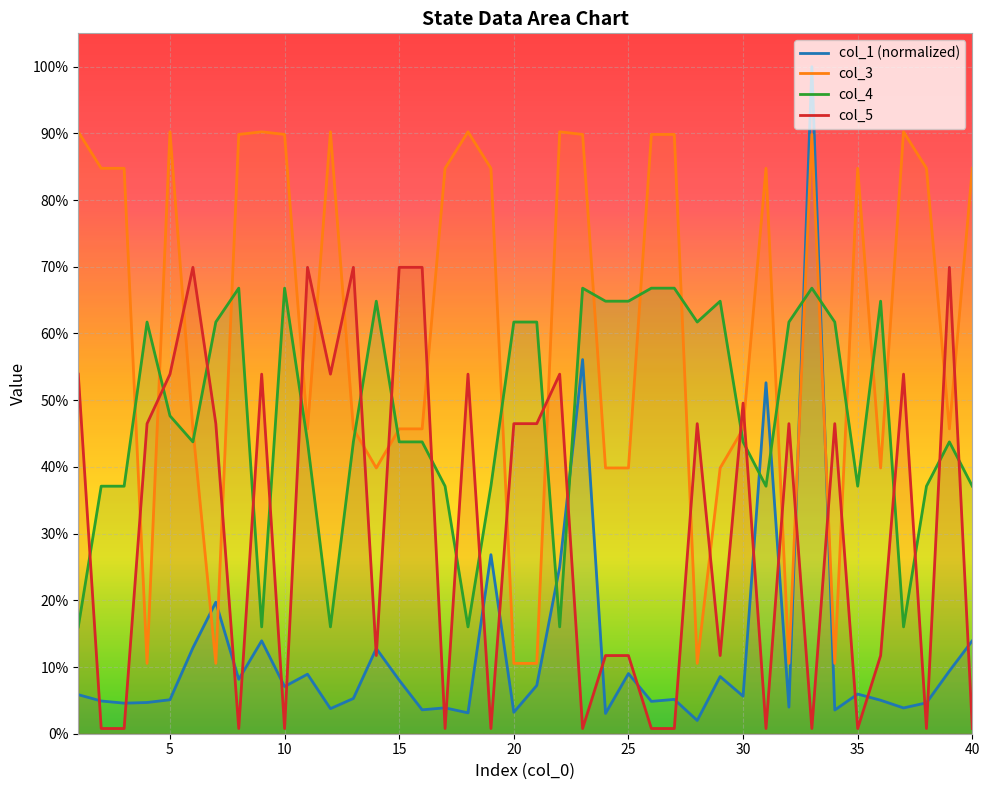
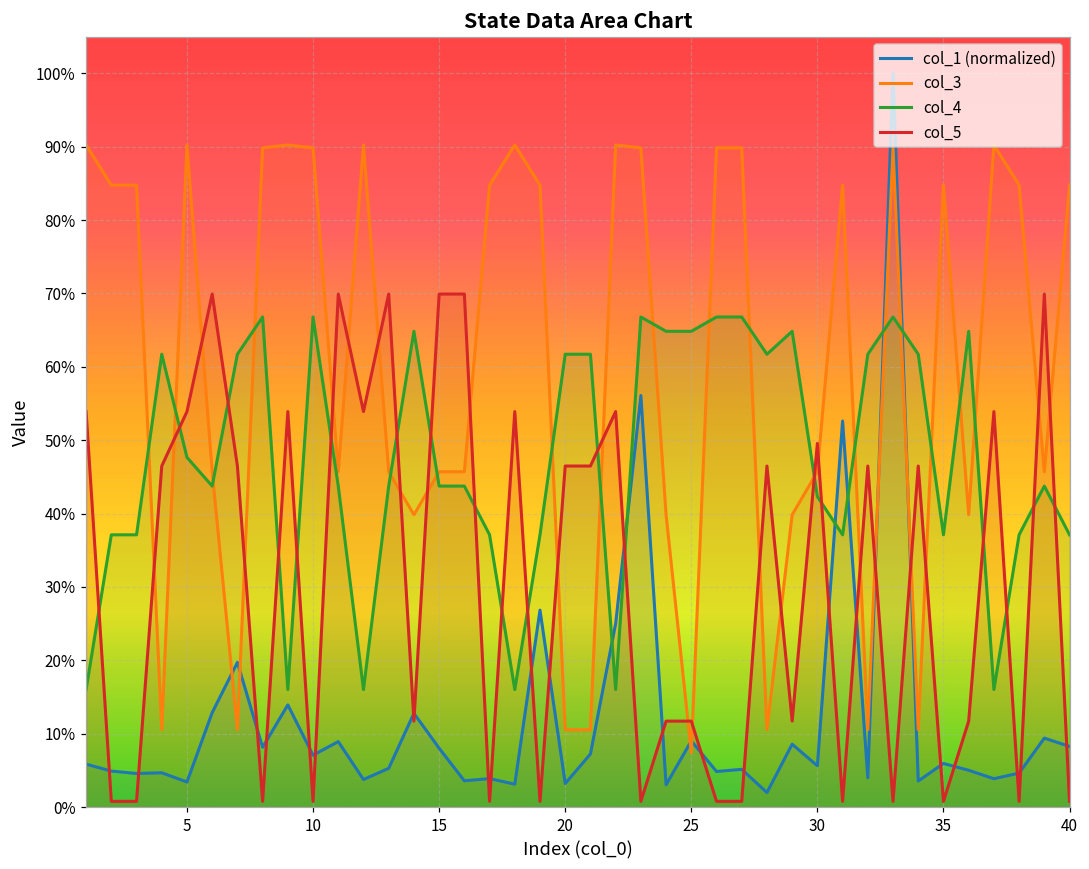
  {
    "col_1 (normalized)": {
-     "5": "5%",
+     "5": "3%",
      "10": "7%",
      "15": "8%",
      "20": "3%",
      "25": "9%",
      "30": "6%",
      "35": "6%",
-     "40": "14%"
+     "40": "8%"
    },
    "col_3": {
      "5": "90%",
      "10": "90%",
      "15": "46%",
      "20": "11%",
-     "25": "40%",
+     "25": "7%",
      "30": "46%",
      "35": "85%",
      "40": "85%"
    },
    "col_4": {
      "5": "48%",
      "10": "67%",
      "15": "44%",
      "20": "62%",
      "25": "65%",
-     "30": "44%",
+     "30": "42%",
      "35": "37%",
      "40": "37%"
    },
    "col_5": {
      "5": "54%",
      "10": "1%",
      "15": "70%",
      "20": "46%",
      "25": "12%",
      "30": "50%",
      "35": "1%",
      "40": "1%"
    }
  }
